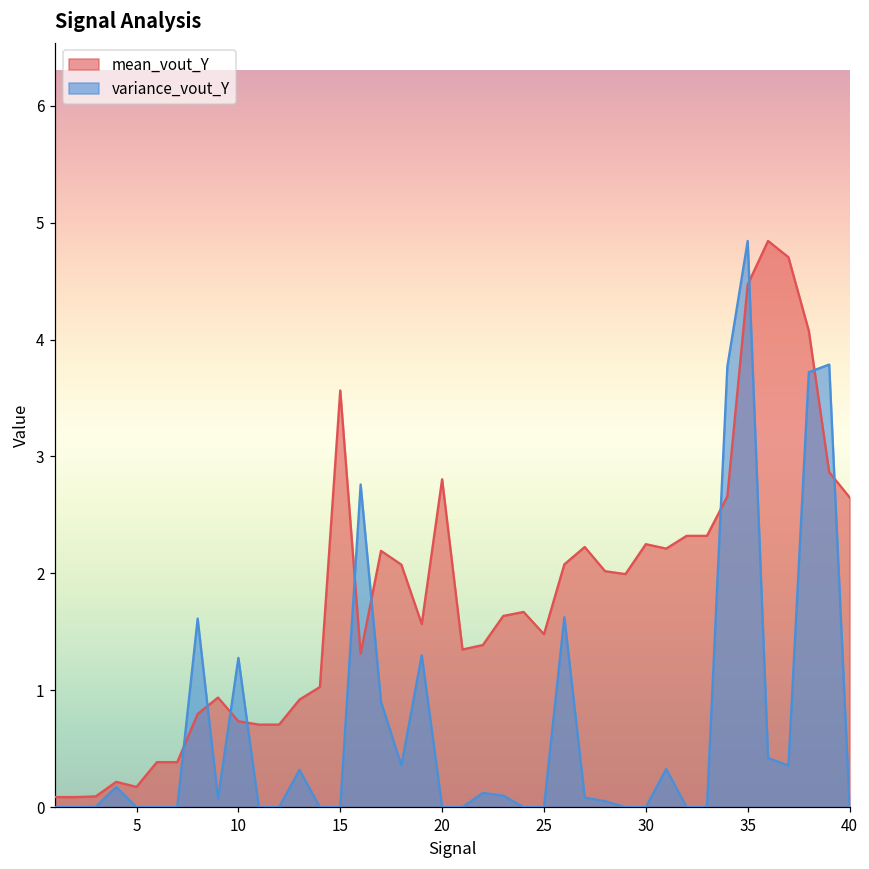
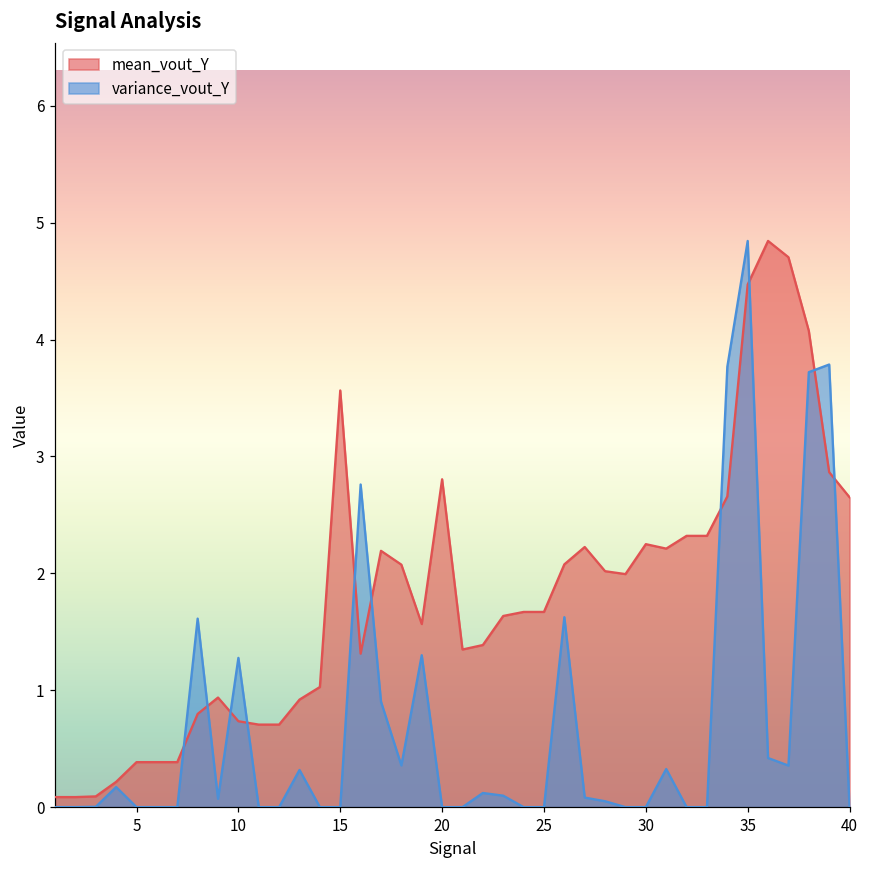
  {
    "mean_vout_Y": {
-     "5": 0.17,
+     "5": 0.38,
      "10": 0.73,
      "15": 3.57,
      "20": 2.81,
-     "25": 1.48,
+     "25": 1.67,
      "30": 2.25,
      "35": 4.47,
      "40": 2.65
    },
    "variance_vout_Y": {
      "5": 0.00,
      "10": 1.28,
      "15": 0.00,
      "20": 0.00,
      "25": 0.00,
      "30": 0.00,
      "35": 4.84,
      "40": 0.00
    }
  }
